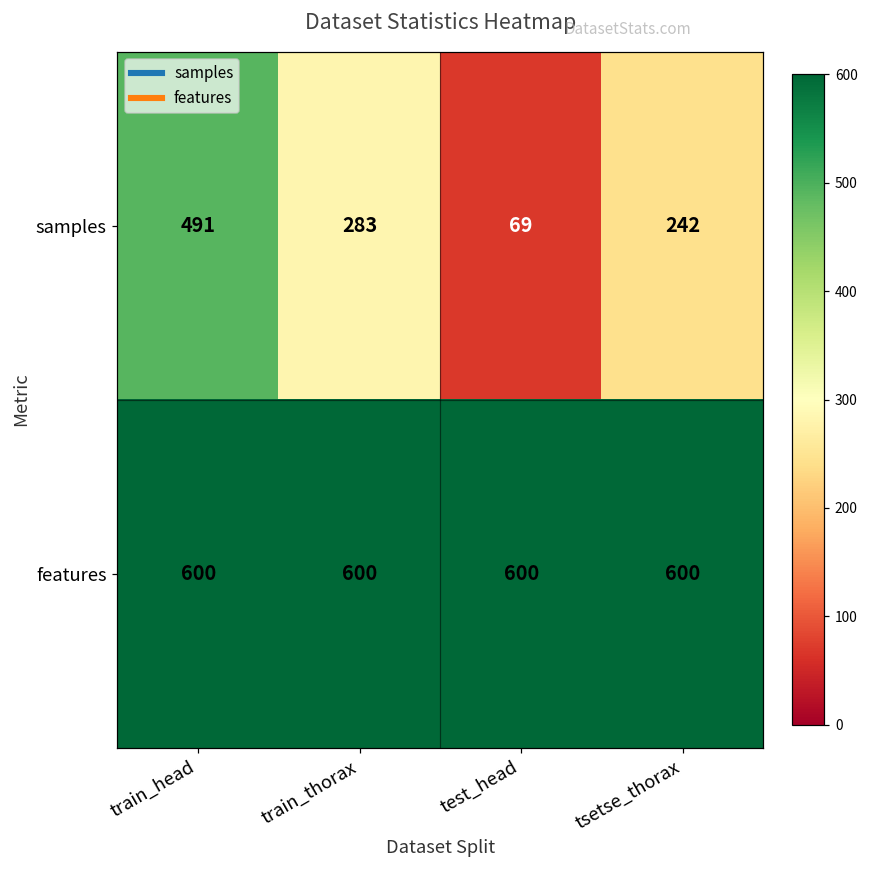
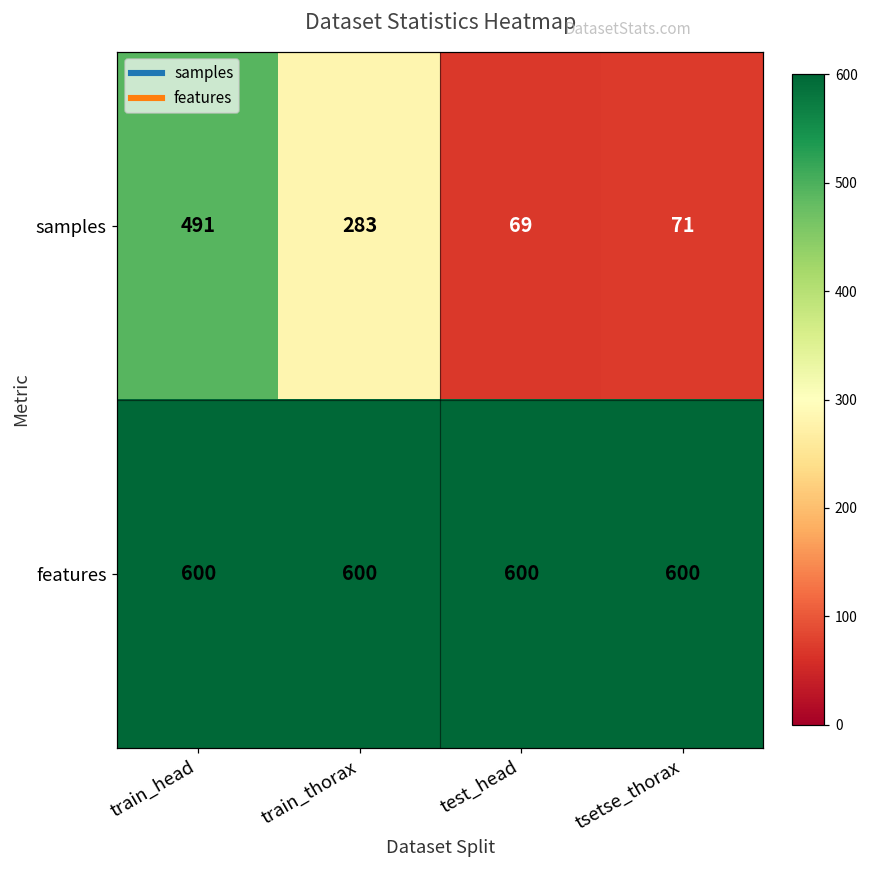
  {
    "samples": {
      "train_head": 491,
      "train_thorax": 283,
      "test_head": 69,
-     "tsetse_thorax": 242
+     "tsetse_thorax": 71
    },
    "features": {
      "train_head": 600,
      "train_thorax": 600,
      "test_head": 600,
      "tsetse_thorax": 600
    }
  }
